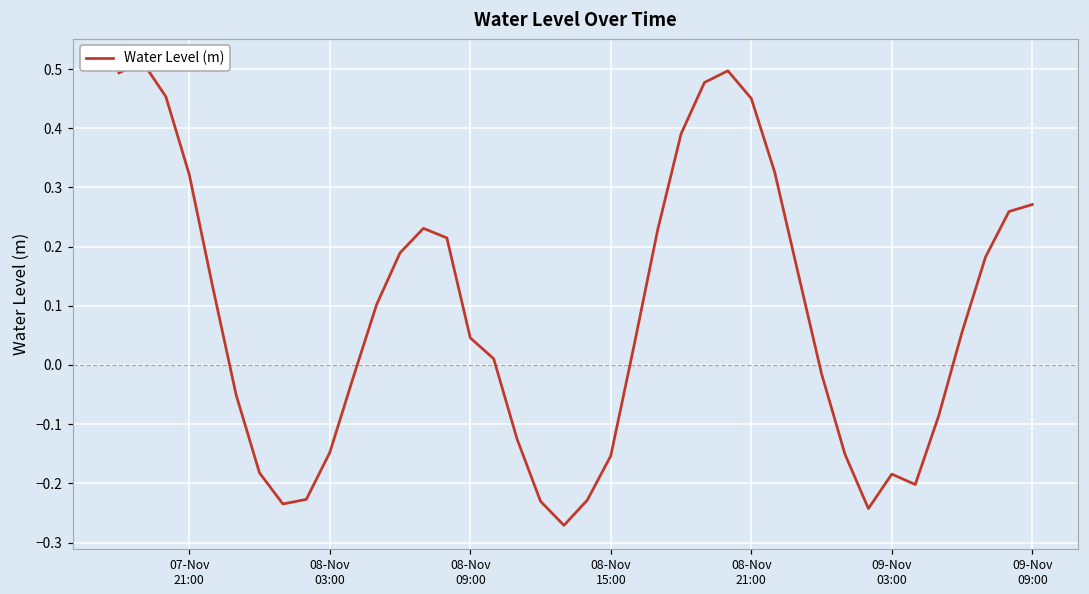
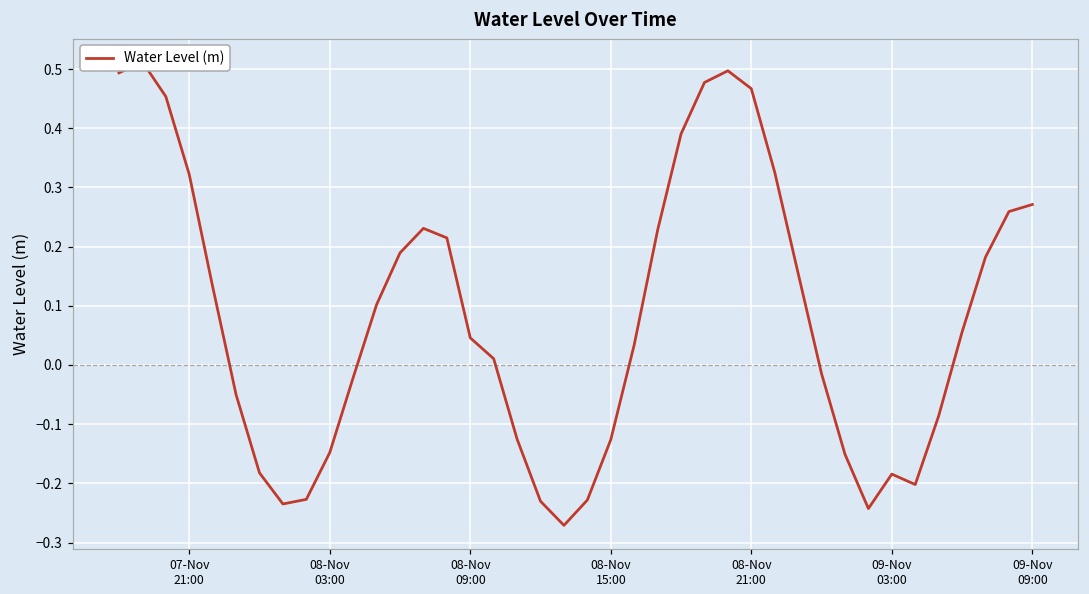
  {
    "07-Nov 21:00": 0.32,
    "08-Nov 03:00": -0.15,
    "08-Nov 09:00": 0.05,
-   "08-Nov 15:00": -0.15,
-   "08-Nov 21:00": 0.45,
+   "08-Nov 15:00": -0.13,
+   "08-Nov 21:00": 0.47,
    "09-Nov 03:00": -0.18,
    "09-Nov 09:00": 0.27
  }
